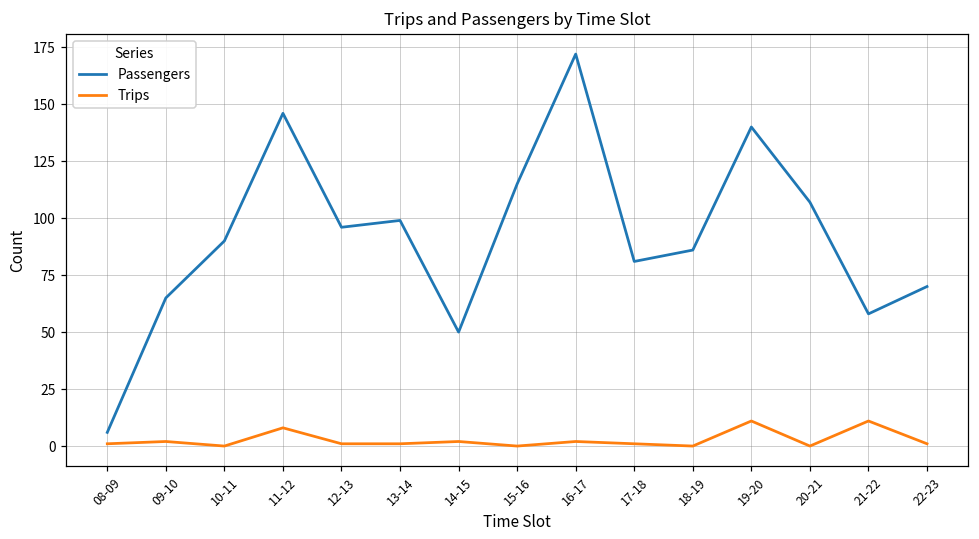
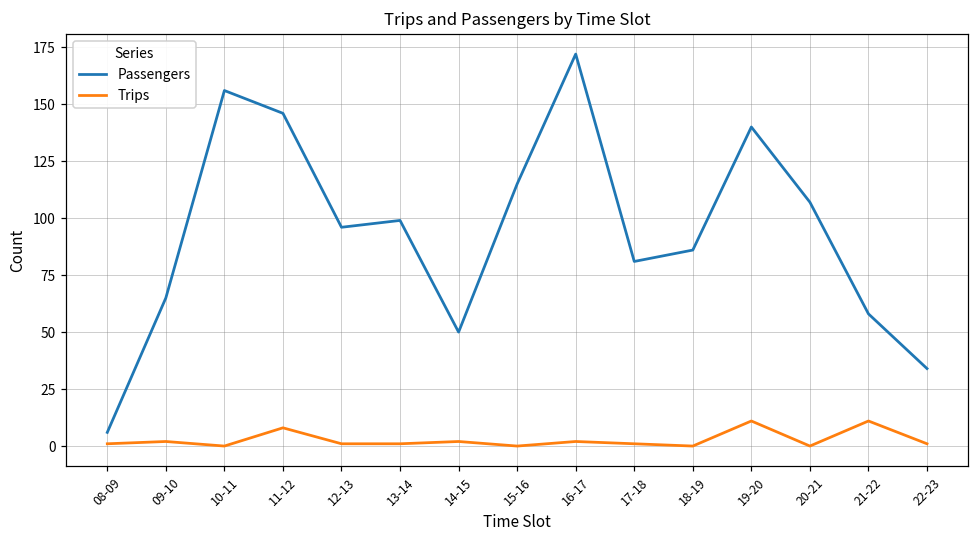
  {
    "Passengers": {
      "08-09": 6,
      "09-10": 65,
-     "10-11": 90,
+     "10-11": 156,
      "11-12": 146,
      "12-13": 96,
      "13-14": 99,
      "14-15": 50,
      "15-16": 115,
      "16-17": 172,
      "17-18": 81,
      "18-19": 86,
      "19-20": 140,
      "20-21": 107,
      "21-22": 58,
-     "22-23": 70
+     "22-23": 34
    },
    "Trips": {
      "08-09": 1,
      "09-10": 2,
      "10-11": 0,
      "11-12": 8,
      "12-13": 1,
      "13-14": 1,
      "14-15": 2,
      "15-16": 0,
      "16-17": 2,
      "17-18": 1,
      "18-19": 0,
      "19-20": 11,
      "20-21": 0,
      "21-22": 11,
      "22-23": 1
    }
  }
